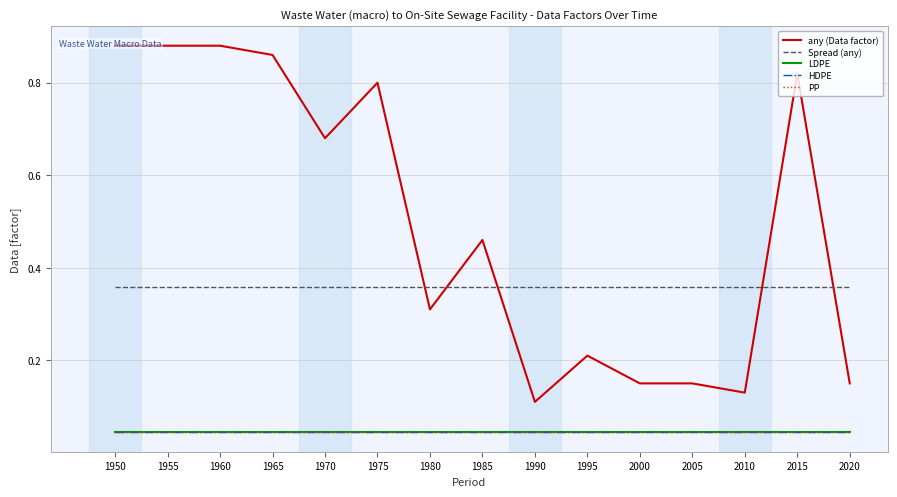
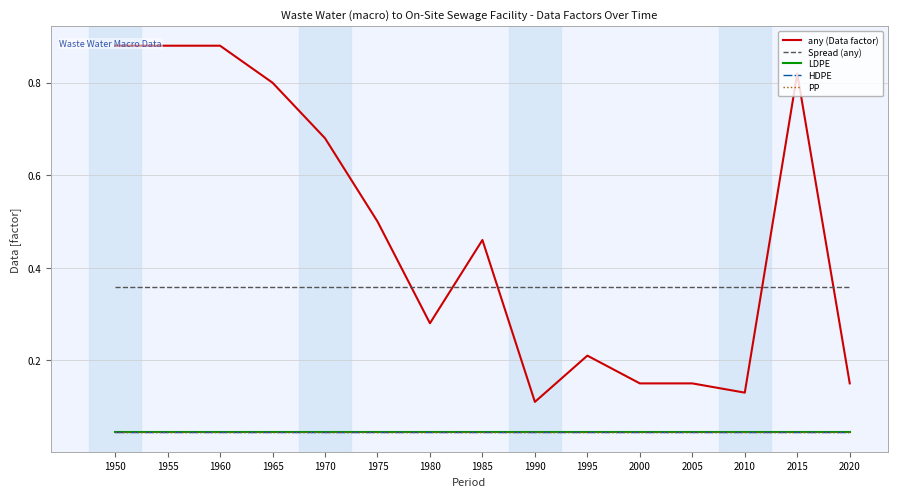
  {
    "any (Data factor)": {
      "1955": 0.88,
      "1960": 0.88,
-     "1965": 0.86,
+     "1965": 0.80,
      "1970": 0.68,
-     "1975": 0.8,
-     "1980": 0.31,
+     "1975": 0.5,
+     "1980": 0.28,
      "1985": 0.46,
      "1990": 0.11,
      "1995": 0.21,
      "2000": 0.15,
      "2005": 0.15,
      "2010": 0.13,
      "2020": 0.15
    },
    "Spread (any)": {
      "1950": 0.36,
      "1955": 0.36,
      "1960": 0.36,
      "1965": 0.36,
      "1970": 0.36,
      "1975": 0.36,
      "1980": 0.36,
      "1985": 0.36,
      "1990": 0.36,
      "1995": 0.36,
      "2000": 0.36,
      "2005": 0.36,
      "2010": 0.36,
      "2015": 0.36,
      "2020": 0.36
    },
    "PP": {
      "1950": 0.04,
      "1955": 0.04,
      "1960": 0.04,
      "1965": 0.04,
      "1970": 0.04,
      "1975": 0.04,
      "1980": 0.04,
      "1985": 0.04,
      "1990": 0.04,
      "1995": 0.04,
      "2000": 0.04,
      "2005": 0.04,
      "2010": 0.04,
      "2015": 0.04,
      "2020": 0.04
    }
  }
